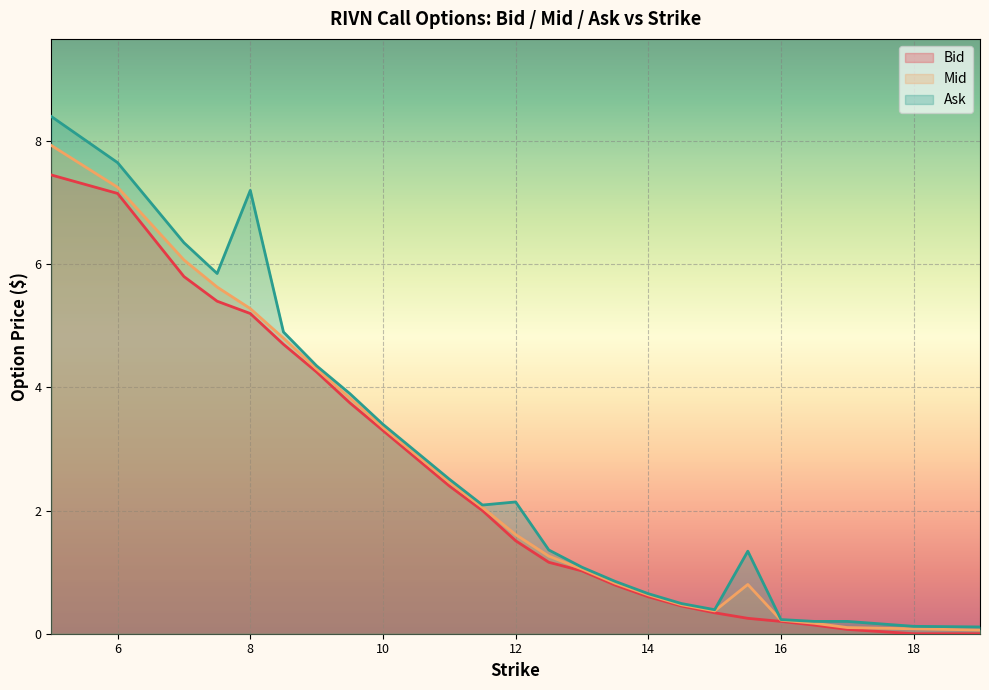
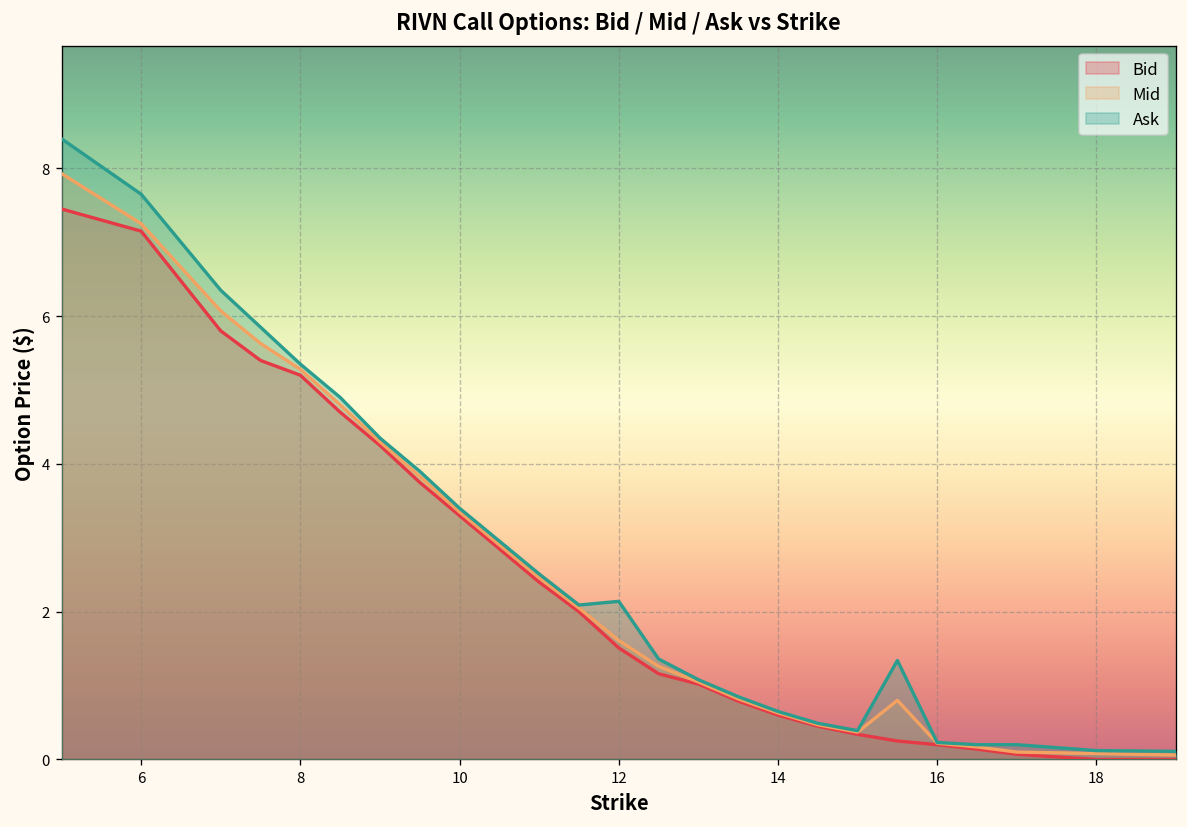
  {
    "Ask": {
      "6": 7.7,
-     "8": 7.2,
+     "8": 5.4,
      "10": 3.4,
      "12": 2.1
    }
  }
